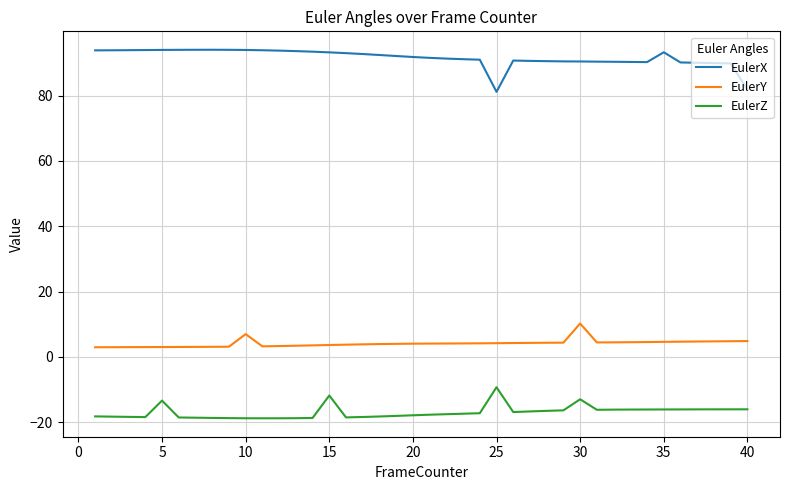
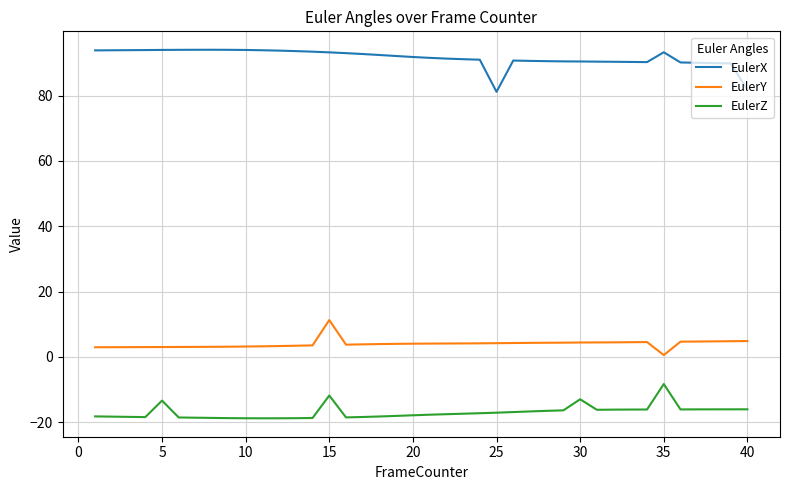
  {
    "EulerX": {
      "5": 94,
      "10": 94,
      "15": 93,
      "20": 92,
      "25": 81,
      "30": 90,
      "35": 93
    },
    "EulerY": {
      "5": 3,
-     "10": 7,
-     "15": 4,
+     "10": 3,
+     "15": 11,
      "20": 4,
      "25": 4,
-     "30": 10,
-     "35": 5,
+     "30": 4,
+     "35": 1,
      "40": 5
    },
    "EulerZ": {
      "5": -13,
      "10": -19,
      "15": -12,
      "20": -18,
-     "25": -9,
+     "25": -17,
      "30": -13,
-     "35": -16,
+     "35": -8,
      "40": -16
    }
  }
